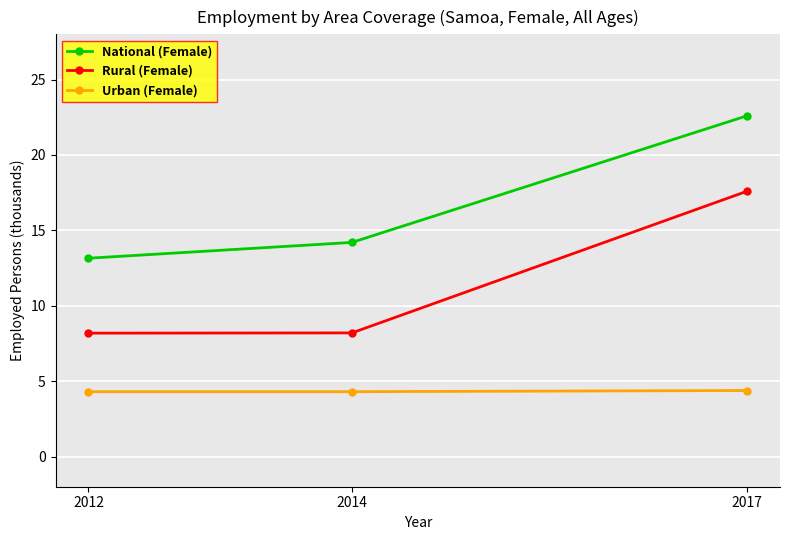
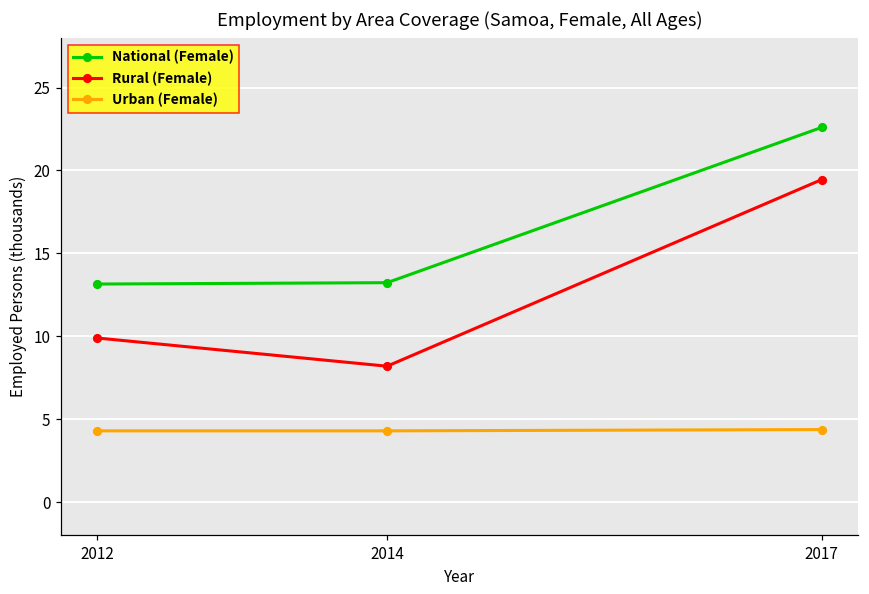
  {
    "National (Female)": {
      "2012": 13.2,
-     "2014": 14.2,
+     "2014": 13.2,
      "2017": 22.6
    },
    "Rural (Female)": {
-     "2012": 8.2,
+     "2012": 9.9,
      "2014": 8.2,
-     "2017": 17.6
+     "2017": 19.5
    },
    "Urban (Female)": {
      "2012": 4.3,
      "2014": 4.3,
      "2017": 4.4
    }
  }
